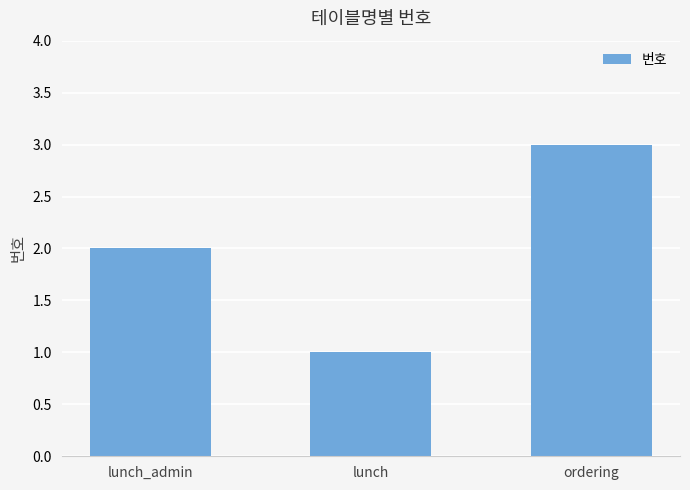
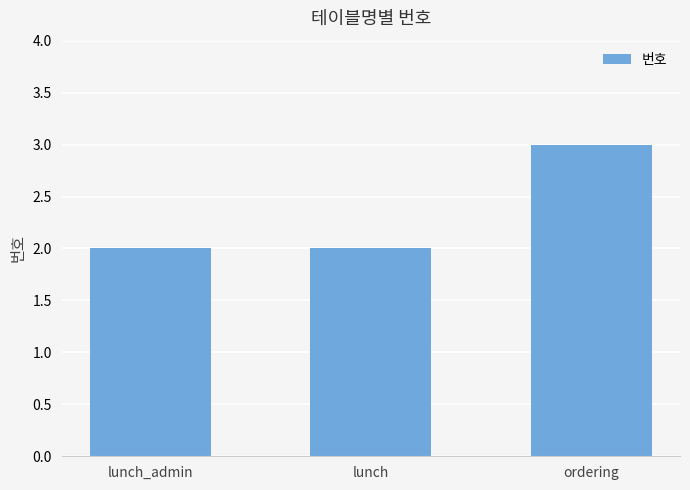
  {
    "lunch_admin": 2,
-   "lunch": 1,
+   "lunch": 2,
    "ordering": 3
  }
